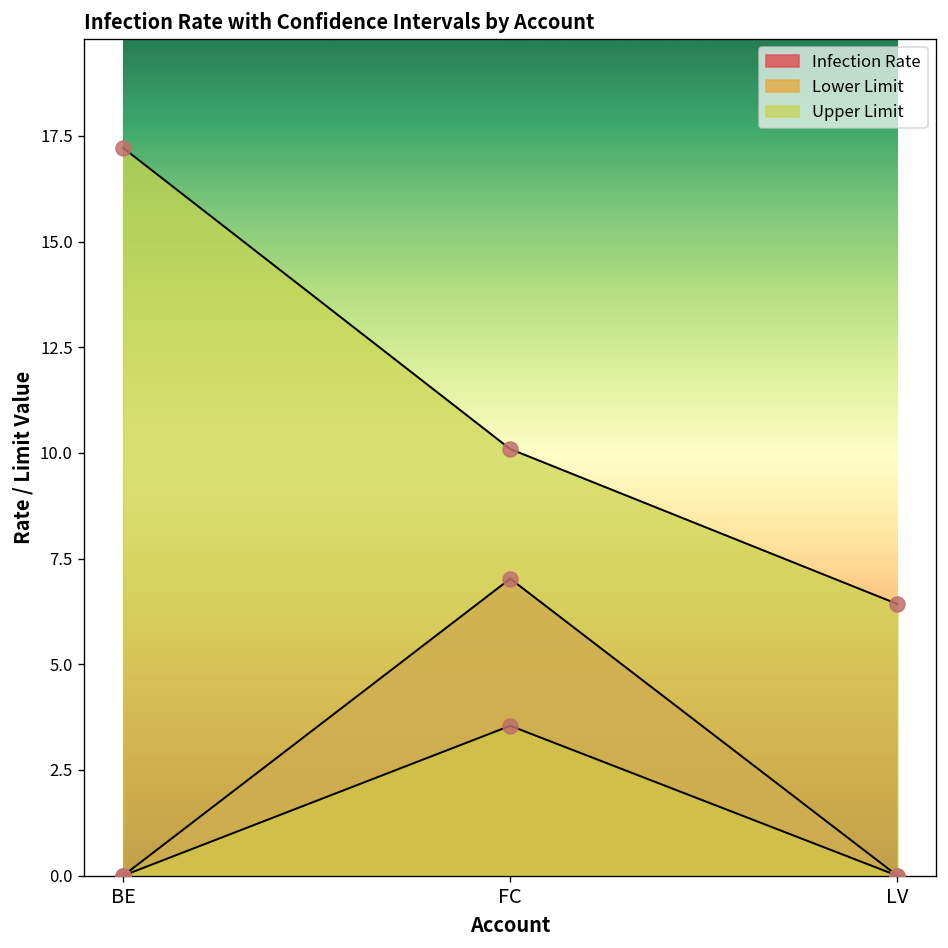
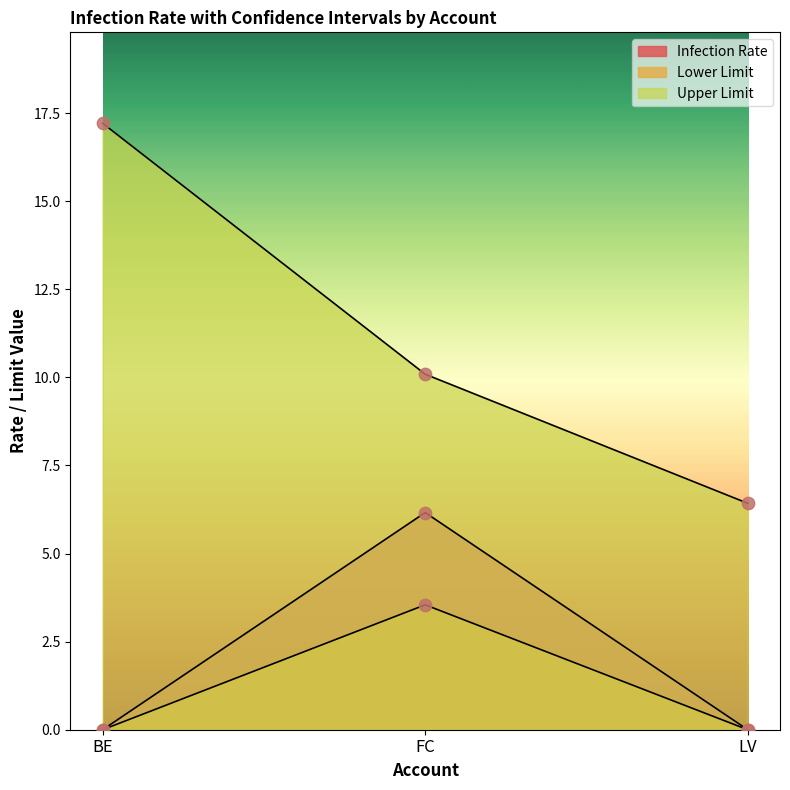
  {
    "Infection Rate": {
-     "FC": 7.0
+     "FC": 6.2
    }
  }
